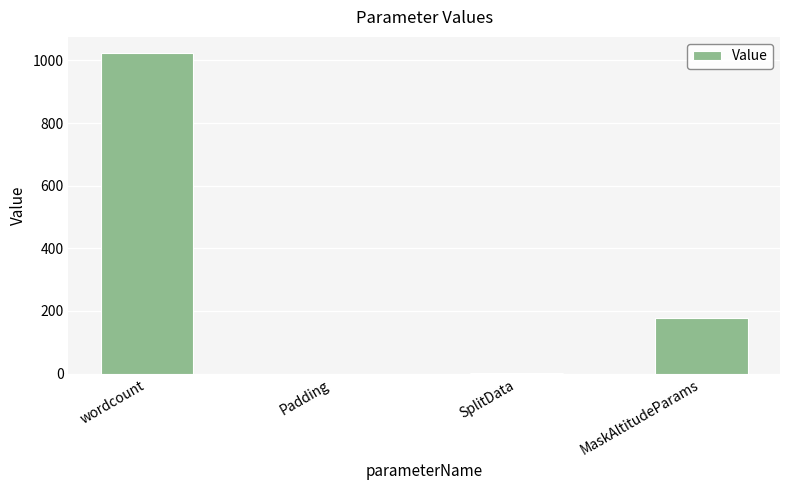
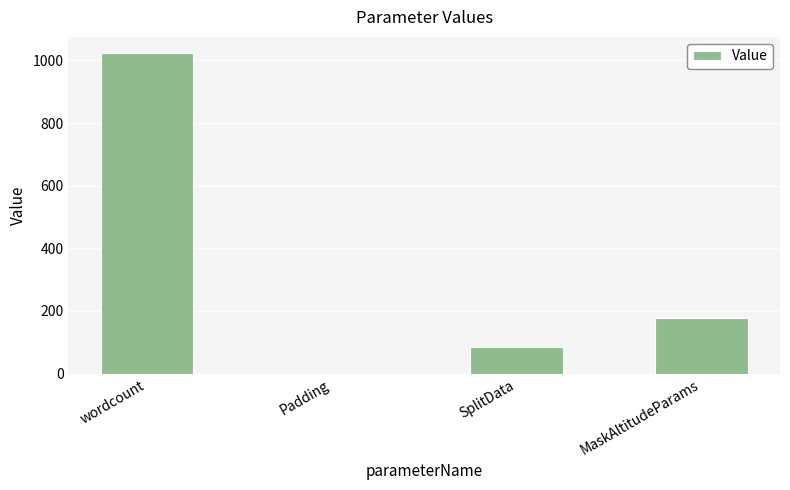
  {
    "wordcount": 1020,
    "Padding": 0,
-   "SplitData": 0,
+   "SplitData": 90,
    "MaskAltitudeParams": 180
  }
